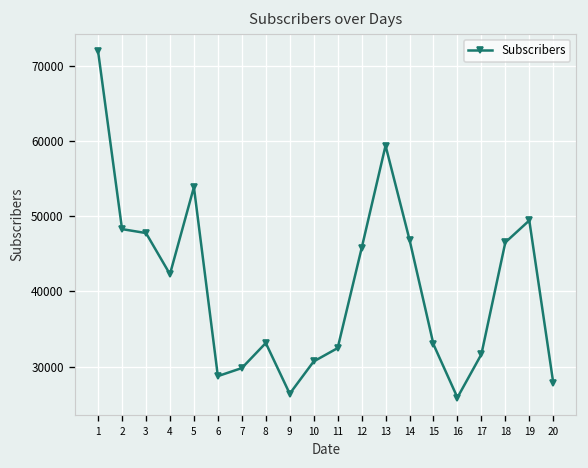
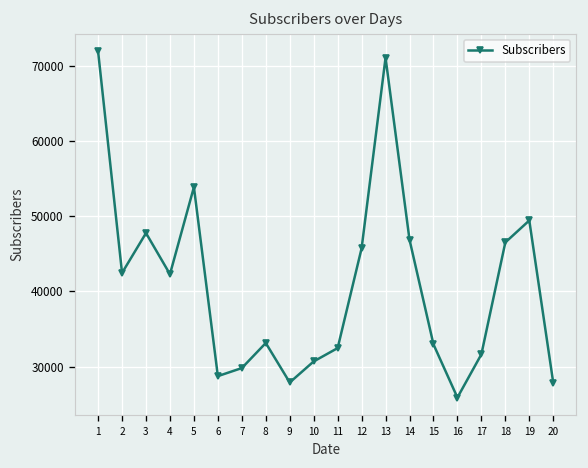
  {
    "1": 72000,
-   "2": 48000,
+   "2": 42000,
    "3": 48000,
    "4": 42000,
    "5": 54000,
    "6": 29000,
    "7": 30000,
    "8": 33000,
-   "9": 26000,
+   "9": 28000,
    "10": 31000,
    "11": 32000,
    "12": 46000,
-   "13": 59000,
+   "13": 71000,
    "14": 47000,
    "15": 33000,
    "16": 26000,
    "17": 32000,
    "18": 47000,
    "19": 49000,
    "20": 28000
  }
